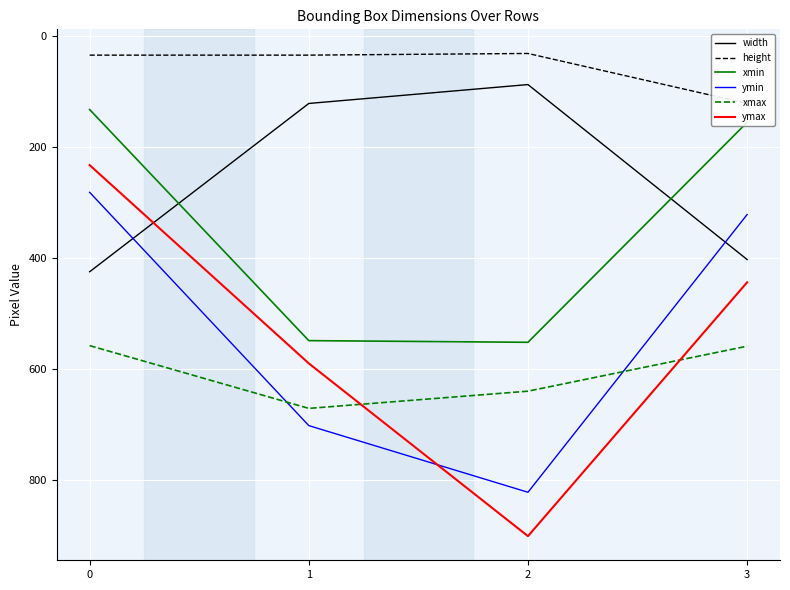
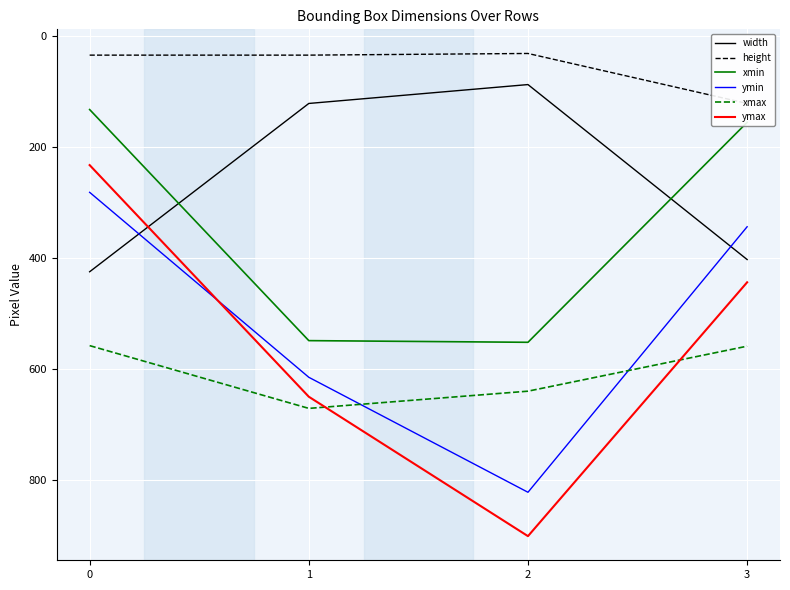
  {
    "ymin": {
      "0": 280,
-     "1": 700,
+     "1": 620,
      "2": 820,
-     "3": 320
+     "3": 340
    },
    "ymax": {
      "0": 230,
-     "1": 590,
+     "1": 650,
      "2": 900,
      "3": 440
    }
  }
